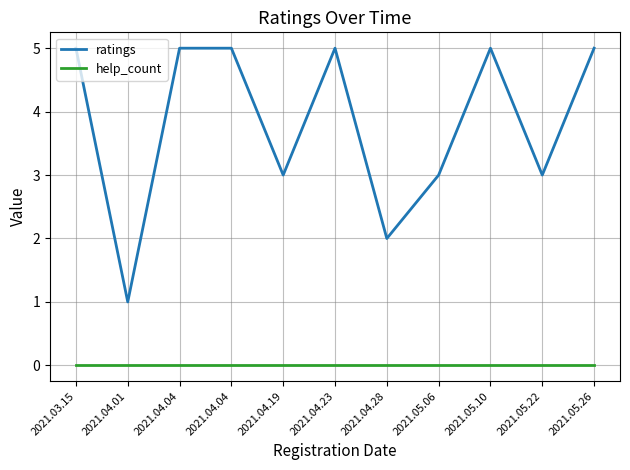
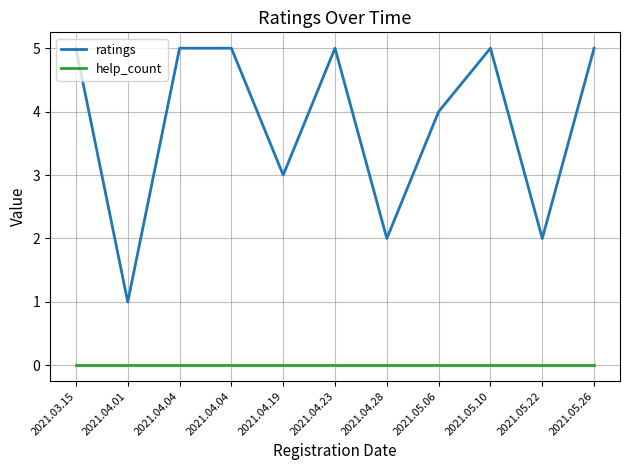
  {
    "ratings": {
      "2021.04.01": 1,
      "2021.04.19": 3,
      "2021.04.23": 5,
      "2021.04.28": 2,
-     "2021.05.06": 3,
+     "2021.05.06": 4,
      "2021.05.10": 5,
-     "2021.05.22": 3,
+     "2021.05.22": 2,
      "2021.05.26": 5
    },
    "help_count": {
      "2021.03.15": 0,
      "2021.04.01": 0,
      "2021.04.19": 0,
      "2021.04.23": 0,
      "2021.04.28": 0,
      "2021.05.06": 0,
      "2021.05.10": 0,
      "2021.05.22": 0,
      "2021.05.26": 0
    }
  }
